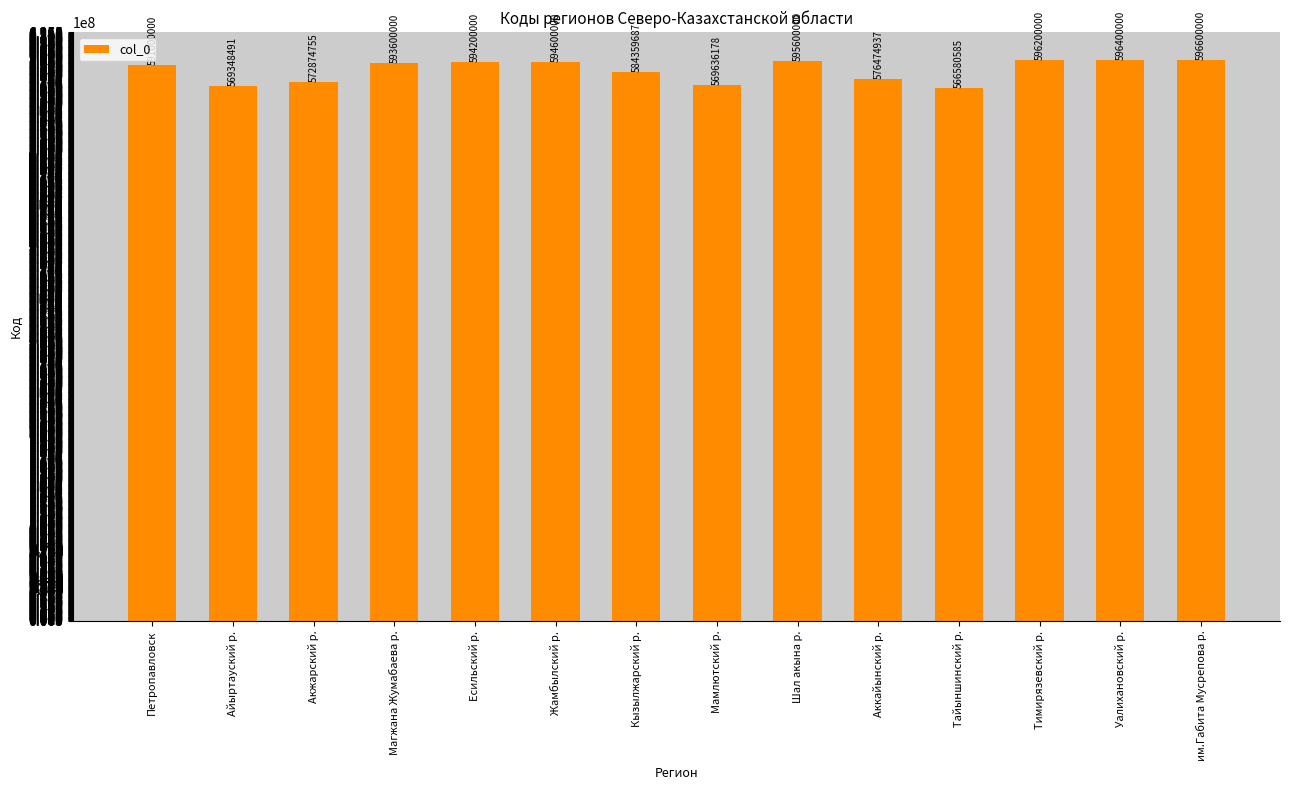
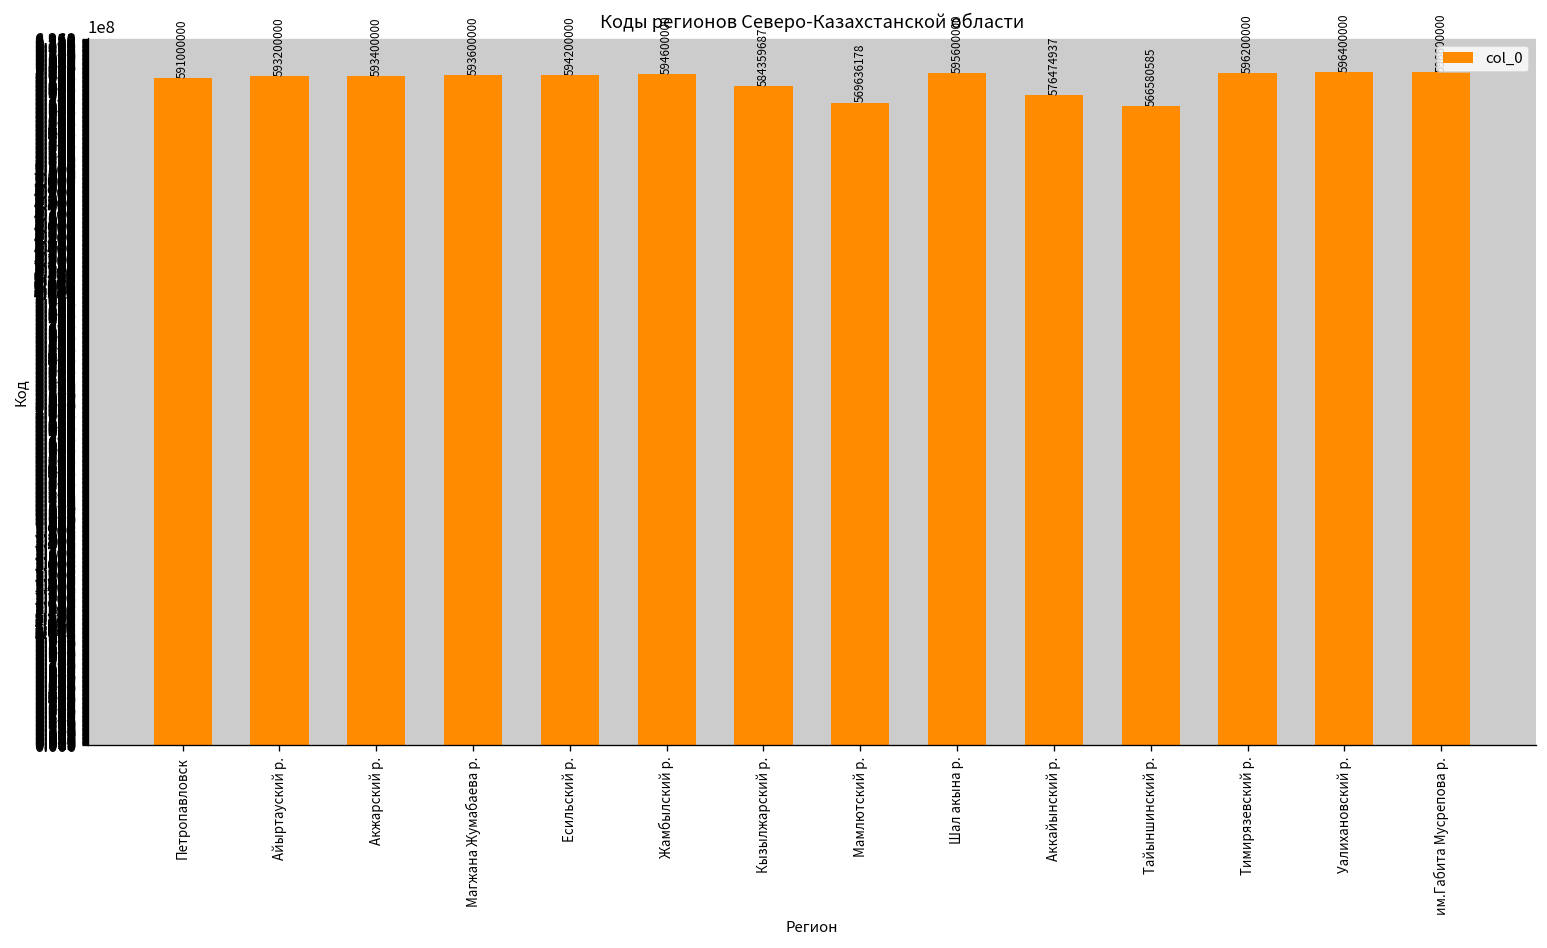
  {
-   "Айыртауский р.": 569348491,
-   "Акжарский р.": 572874755,
+   "Айыртауский р.": 593200000,
+   "Акжарский р.": 593400000,
    "Магжана Жумабаева р.": 593600000,
    "Есильский р.": 594200000,
    "Жамбылский р.": 594600000,
    "Кызылжарский р.": 584359687,
    "Мамлютский р.": 569636178,
    "Шал акына р.": 595600000,
    "Аккайынский р.": 576474937,
    "Тайыншинский р.": 566580585,
    "Тимирязевский р.": 596200000,
    "Уалихановский р.": 596400000,
    "им.Габита Мусрепова р.": 596600000
  }
